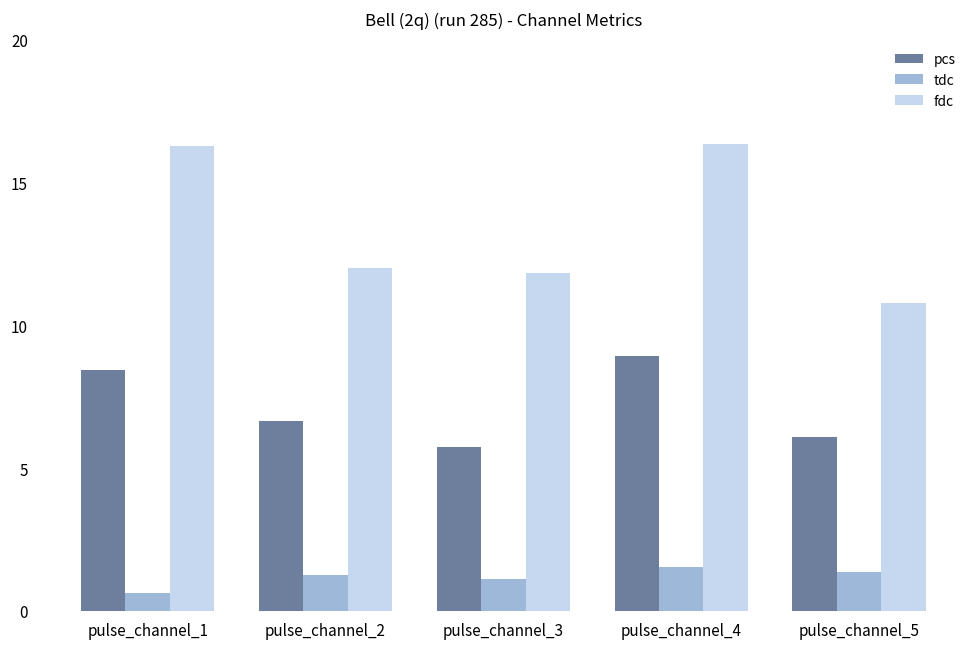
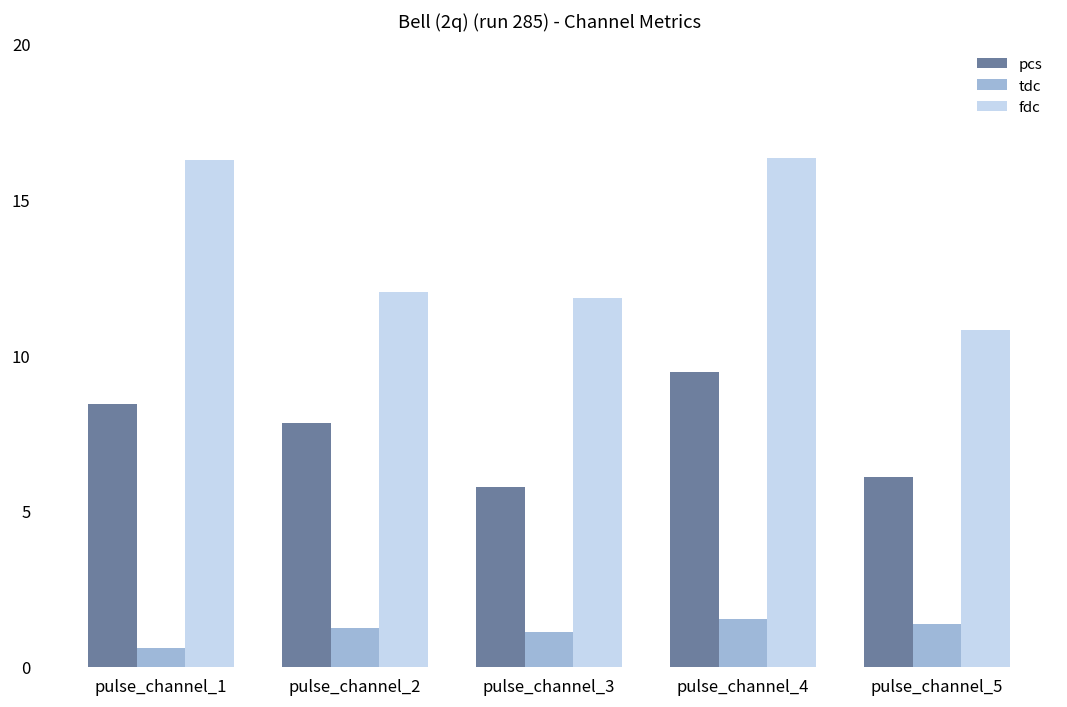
  {
    "pcs": {
      "pulse_channel_1": 8.4,
-     "pulse_channel_2": 6.6,
+     "pulse_channel_2": 7.8,
      "pulse_channel_3": 5.8,
-     "pulse_channel_4": 8.9,
+     "pulse_channel_4": 9.5,
      "pulse_channel_5": 6.1
    }
  }
